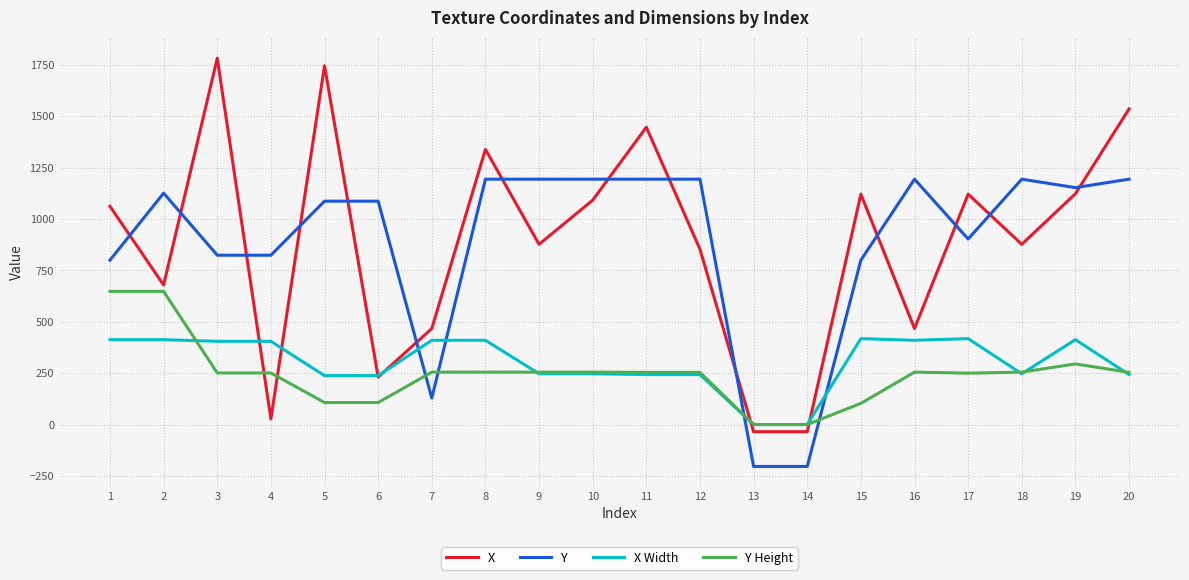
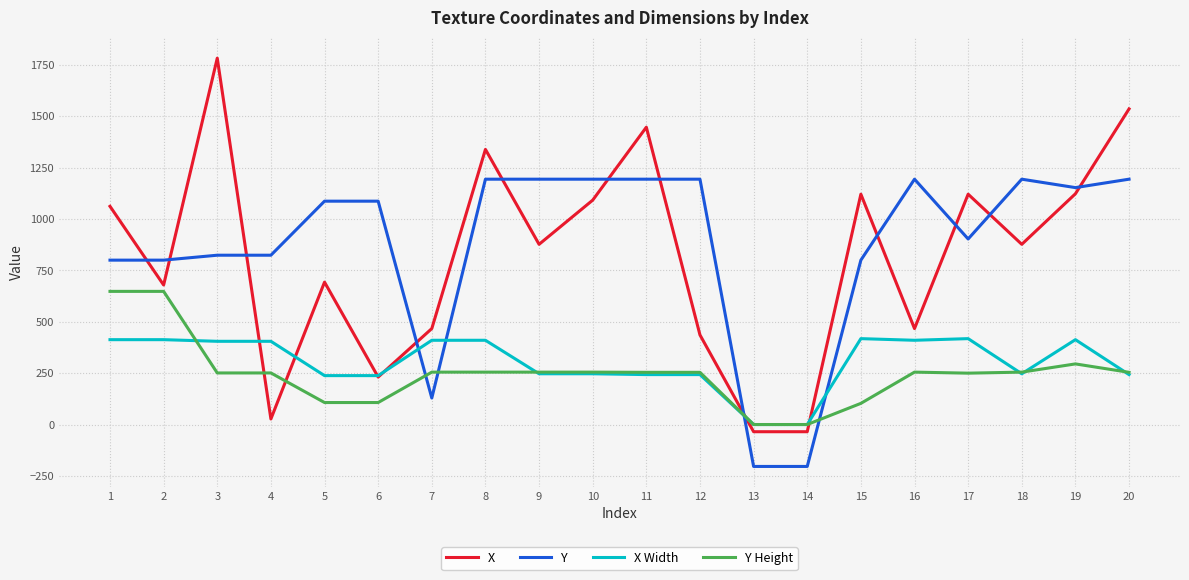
  {
    "X": {
      "1": 1060,
      "2": 680,
      "3": 1780,
      "4": 30,
-     "5": 1750,
+     "5": 690,
      "7": 470,
      "8": 1340,
      "9": 880,
      "10": 1090,
      "11": 1450,
-     "12": 850,
+     "12": 440,
      "13": -40,
      "14": -40,
      "15": 1120,
      "16": 470,
      "17": 1120,
      "18": 880,
      "19": 1120,
      "20": 1540
    },
    "Y": {
      "1": 800,
-     "2": 1130,
+     "2": 800,
      "3": 820,
      "4": 820,
      "5": 1090,
      "6": 1090,
      "7": 130,
      "8": 1190,
      "9": 1190,
      "10": 1190,
      "11": 1190,
      "12": 1190,
      "13": -200,
      "14": -200,
      "15": 800,
      "16": 1190,
      "17": 900,
      "18": 1190,
      "19": 1150,
      "20": 1190
    },
    "X Width": {
      "1": 410,
      "2": 410,
      "3": 410,
      "4": 410,
      "5": 240,
      "7": 410,
      "8": 410,
      "15": 420,
      "16": 410,
      "17": 420,
      "19": 410
    },
    "Y Height": {
      "1": 650,
      "2": 650,
      "3": 250,
      "4": 250,
      "5": 110,
      "6": 110,
      "7": 260,
      "8": 260,
      "15": 100,
      "16": 260,
      "17": 250,
      "19": 300
    }
  }
